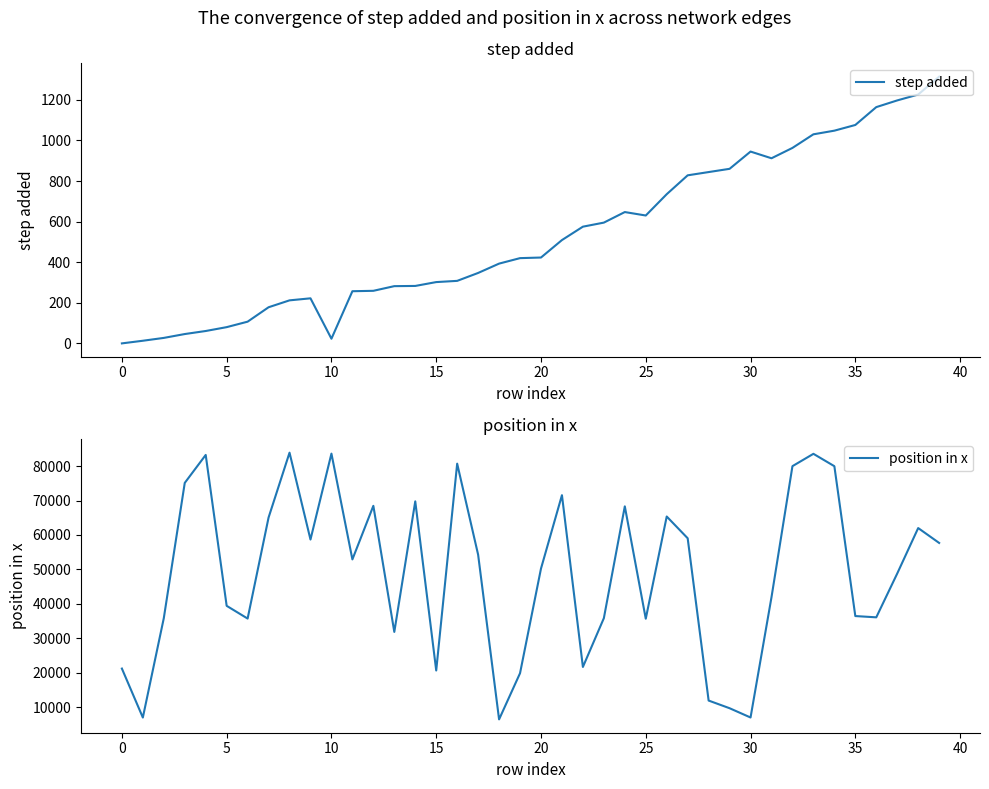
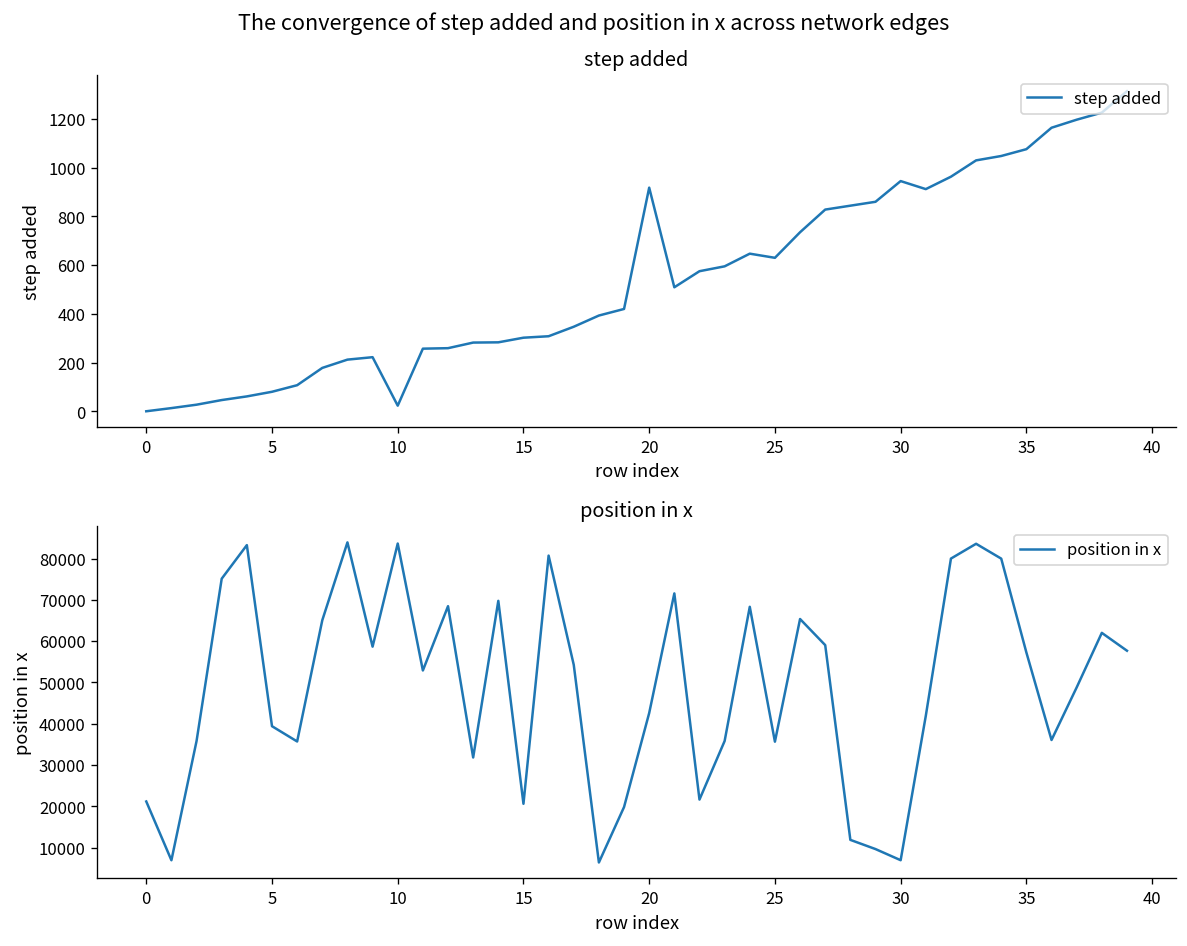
  {
    "step added": {
      "0": 0,
      "5": 80,
      "10": 20,
      "15": 300,
-     "20": 420,
+     "20": 920,
      "25": 630,
      "30": 950,
      "35": 1080
    },
    "position in x": {
      "0": 21000,
      "5": 39000,
      "10": 84000,
      "15": 21000,
-     "20": 50000,
+     "20": 43000,
      "25": 36000,
      "30": 7000,
-     "35": 36000
+     "35": 57000
    }
  }
